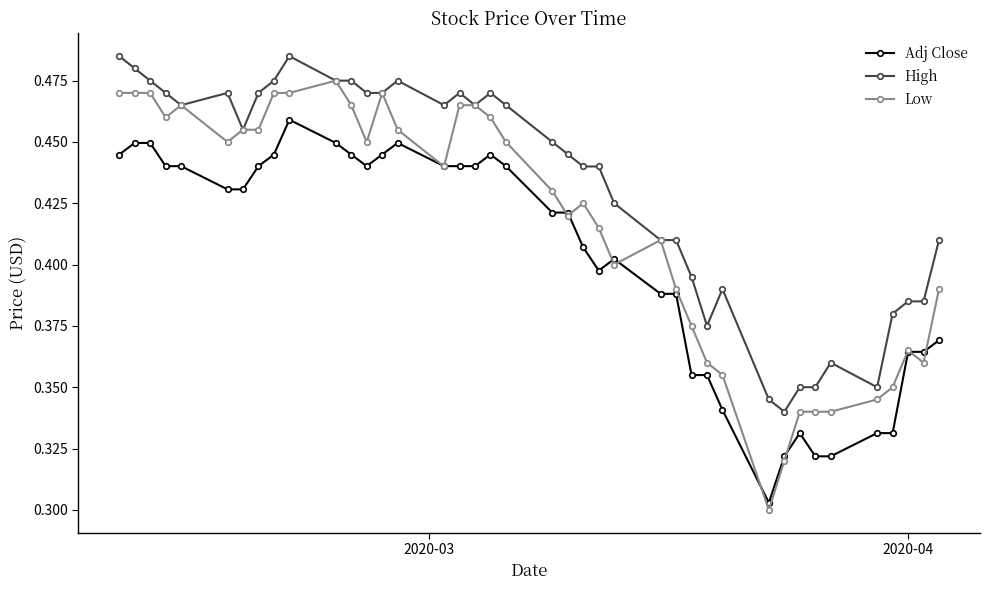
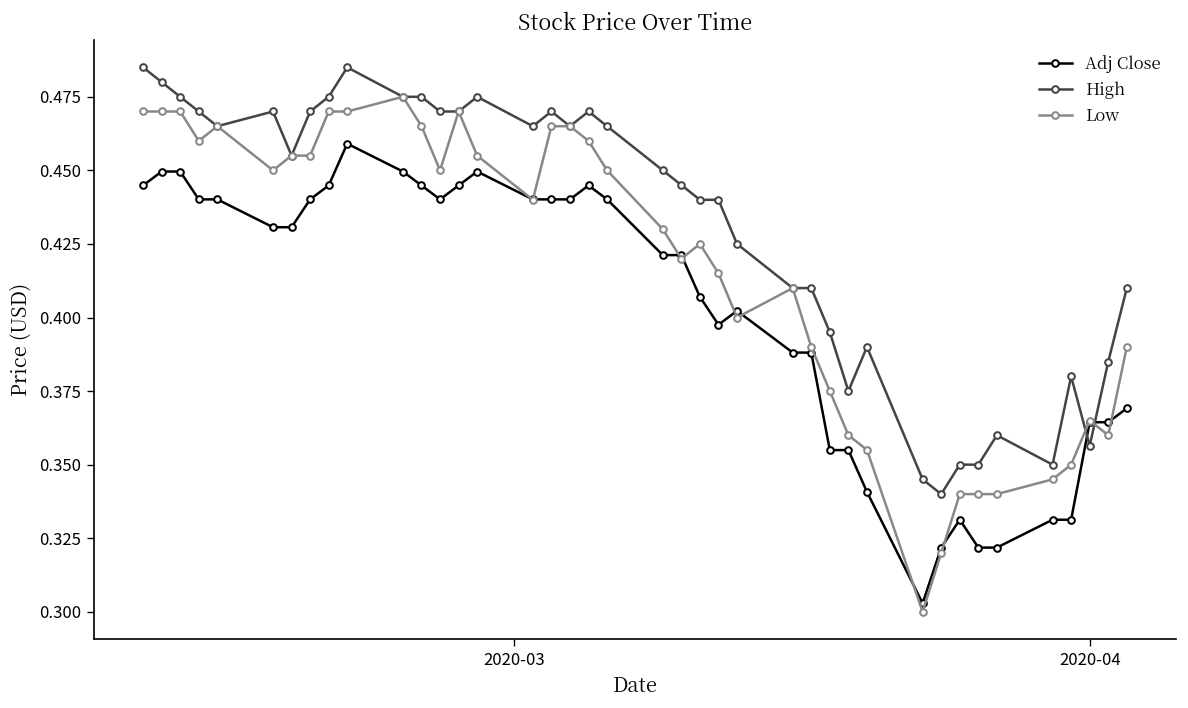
  {
    "High": {
-     "2020-04": 0.385
+     "2020-04": 0.356
    }
  }
